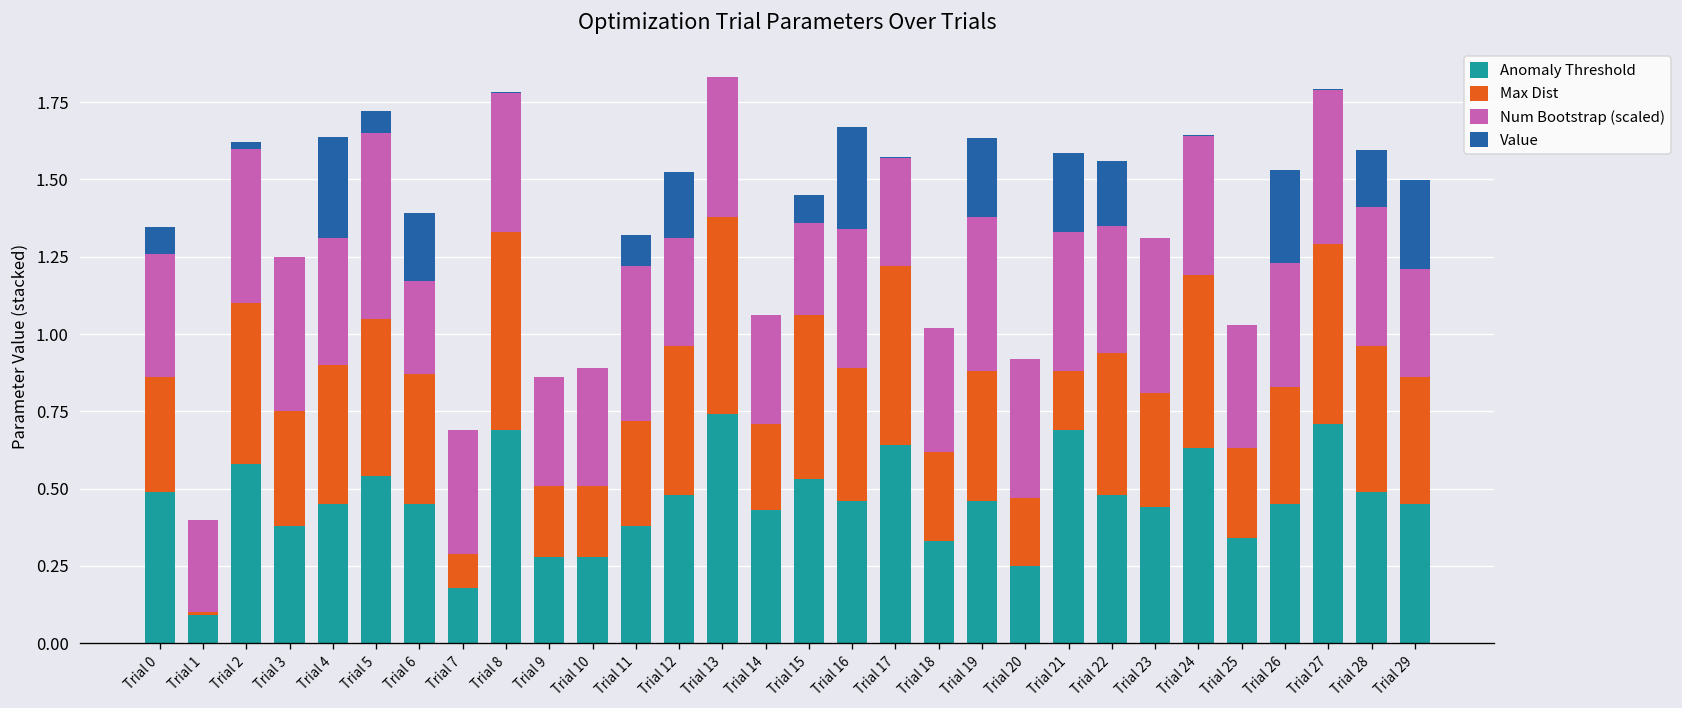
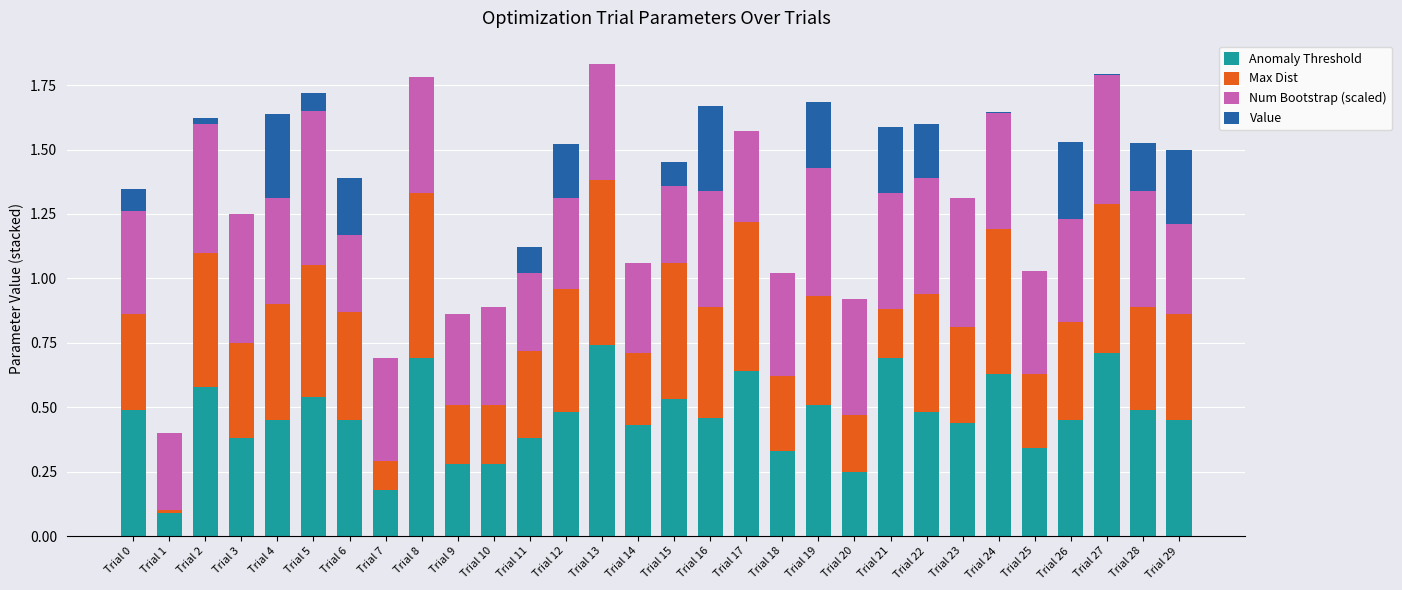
  {
    "Anomaly Threshold": {
      "Trial 0": 0.49,
      "Trial 1": 0.09,
      "Trial 2": 0.58,
      "Trial 3": 0.38,
      "Trial 4": 0.45,
      "Trial 5": 0.54,
      "Trial 6": 0.45,
      "Trial 7": 0.18,
      "Trial 8": 0.69,
      "Trial 9": 0.28,
      "Trial 10": 0.28,
      "Trial 11": 0.38,
      "Trial 12": 0.48,
      "Trial 13": 0.74,
      "Trial 14": 0.43,
      "Trial 15": 0.53,
      "Trial 16": 0.46,
      "Trial 17": 0.64,
      "Trial 18": 0.33,
-     "Trial 19": 0.46,
+     "Trial 19": 0.51,
      "Trial 20": 0.25,
      "Trial 21": 0.69,
      "Trial 22": 0.48,
      "Trial 23": 0.44,
      "Trial 24": 0.63,
      "Trial 25": 0.34,
      "Trial 26": 0.45,
      "Trial 27": 0.71,
      "Trial 28": 0.49,
      "Trial 29": 0.45
    },
    "Max Dist": {
      "Trial 0": 0.37,
      "Trial 1": 0.01,
      "Trial 2": 0.52,
      "Trial 3": 0.37,
      "Trial 4": 0.45,
      "Trial 5": 0.51,
      "Trial 6": 0.42,
      "Trial 7": 0.11,
      "Trial 8": 0.64,
      "Trial 9": 0.23,
      "Trial 10": 0.23,
      "Trial 11": 0.34,
      "Trial 12": 0.48,
      "Trial 13": 0.64,
      "Trial 14": 0.28,
      "Trial 15": 0.53,
      "Trial 16": 0.43,
      "Trial 17": 0.58,
      "Trial 18": 0.29,
      "Trial 19": 0.42,
      "Trial 20": 0.22,
      "Trial 21": 0.19,
      "Trial 22": 0.46,
      "Trial 23": 0.37,
      "Trial 24": 0.56,
      "Trial 25": 0.29,
      "Trial 26": 0.38,
      "Trial 27": 0.58,
-     "Trial 28": 0.47,
+     "Trial 28": 0.40,
      "Trial 29": 0.41
    },
    "Num Bootstrap (scaled)": {
      "Trial 0": 0.40,
      "Trial 1": 0.30,
      "Trial 2": 0.50,
      "Trial 3": 0.50,
      "Trial 4": 0.41,
      "Trial 5": 0.60,
      "Trial 6": 0.30,
      "Trial 7": 0.40,
      "Trial 8": 0.45,
      "Trial 9": 0.35,
      "Trial 10": 0.38,
-     "Trial 11": 0.5,
+     "Trial 11": 0.3,
      "Trial 12": 0.35,
      "Trial 13": 0.45,
      "Trial 14": 0.35,
      "Trial 15": 0.30,
      "Trial 16": 0.45,
      "Trial 17": 0.35,
      "Trial 18": 0.40,
      "Trial 19": 0.50,
      "Trial 20": 0.45,
      "Trial 21": 0.45,
-     "Trial 22": 0.41,
+     "Trial 22": 0.45,
      "Trial 23": 0.50,
      "Trial 24": 0.45,
      "Trial 25": 0.40,
      "Trial 26": 0.40,
      "Trial 27": 0.50,
      "Trial 28": 0.45,
      "Trial 29": 0.35
    },
    "Value": {
      "Trial 0": 0.09,
      "Trial 1": 0.00,
      "Trial 2": 0.02,
      "Trial 3": 0.00,
      "Trial 4": 0.33,
      "Trial 5": 0.07,
      "Trial 6": 0.22,
      "Trial 7": 0.00,
      "Trial 9": 0.00,
      "Trial 10": 0.00,
      "Trial 11": 0.10,
      "Trial 12": 0.21,
      "Trial 14": 0.00,
      "Trial 15": 0.09,
      "Trial 16": 0.33,
      "Trial 18": 0.00,
      "Trial 19": 0.25,
      "Trial 20": 0.00,
      "Trial 21": 0.26,
      "Trial 22": 0.21,
      "Trial 23": 0.00,
      "Trial 25": 0.00,
      "Trial 26": 0.30,
      "Trial 28": 0.18,
      "Trial 29": 0.29
    }
  }
